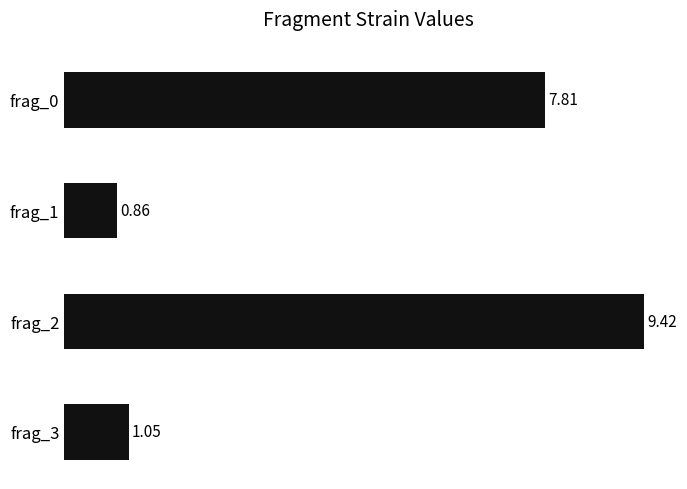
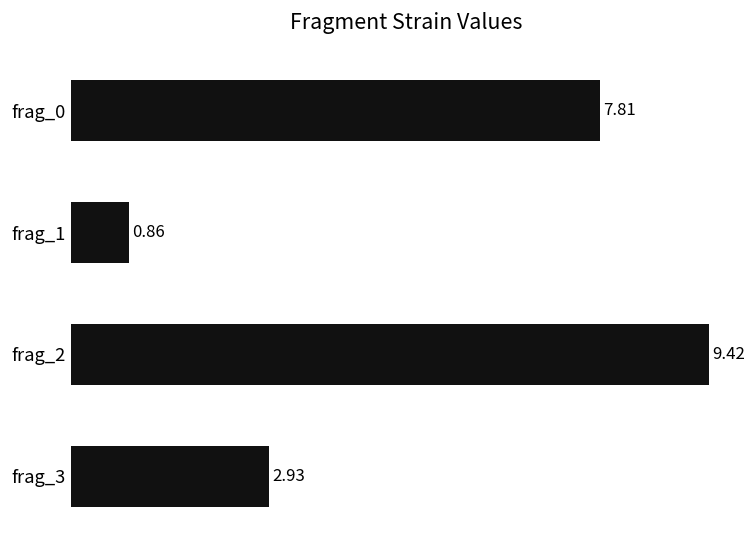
  {
    "frag_0": 7.81,
    "frag_1": 0.86,
    "frag_2": 9.42,
-   "frag_3": 1.05
+   "frag_3": 2.93
  }
